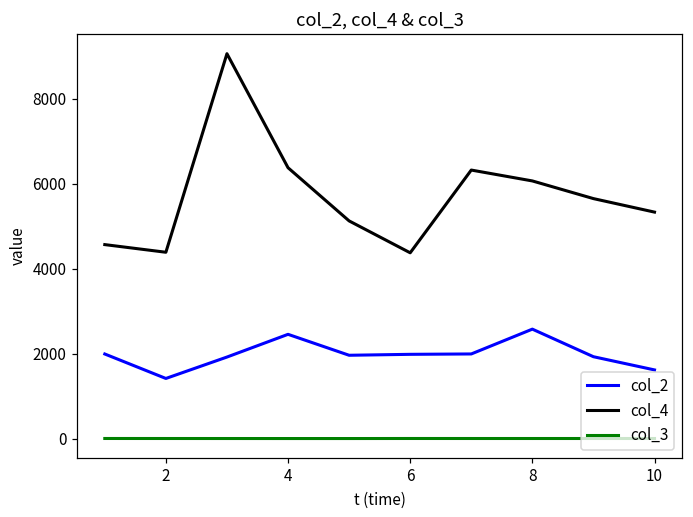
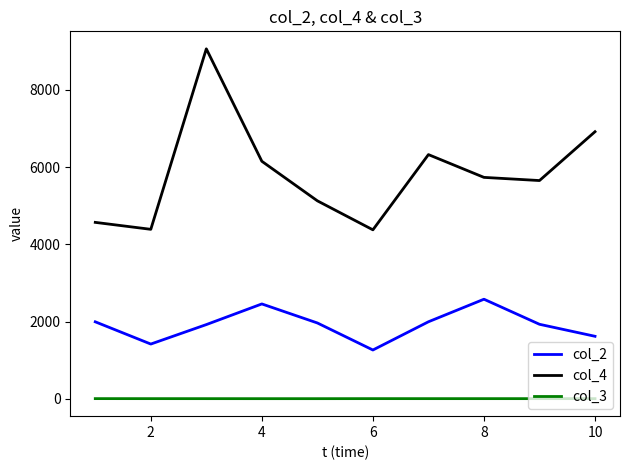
  {
    "col_2": {
      "2": 1400,
      "4": 2500,
-     "6": 2000,
+     "6": 1300,
      "8": 2600,
      "10": 1600
    },
    "col_4": {
      "2": 4400,
-     "4": 6400,
+     "4": 6200,
      "6": 4400,
-     "8": 6100,
-     "10": 5300
+     "8": 5700,
+     "10": 6900
    },
    "col_3": {
      "2": 0,
      "4": 0,
      "6": 0,
      "8": 0
    }
  }
